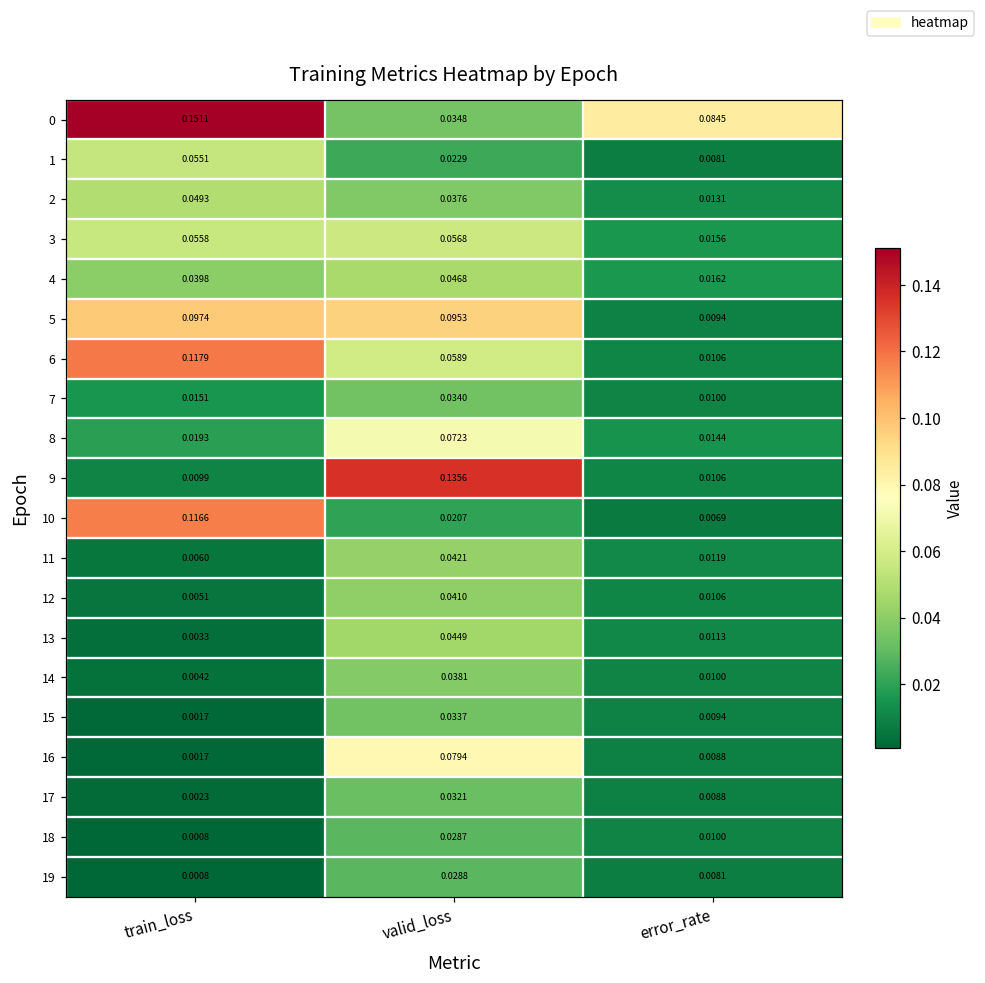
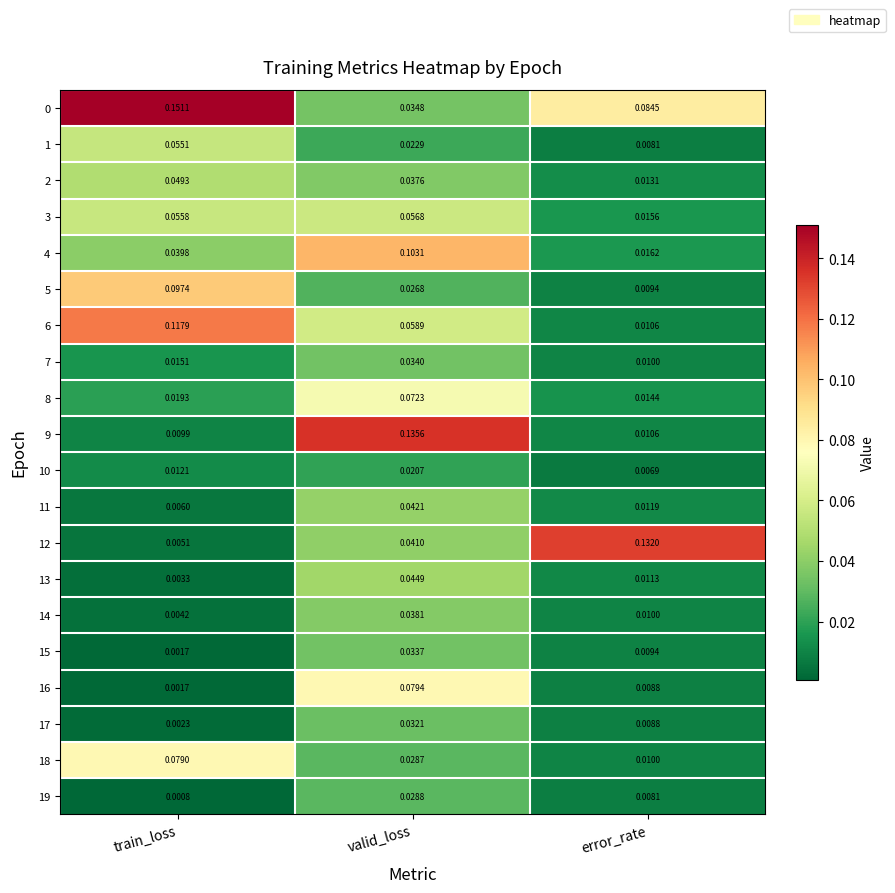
  {
    "0": {
      "train_loss": 0.1511,
      "valid_loss": 0.0348,
      "error_rate": 0.0845
    },
    "1": {
      "train_loss": 0.0551,
      "valid_loss": 0.0229,
      "error_rate": 0.0081
    },
    "2": {
      "train_loss": 0.0493,
      "valid_loss": 0.0376,
      "error_rate": 0.0131
    },
    "3": {
      "train_loss": 0.0558,
      "valid_loss": 0.0568,
      "error_rate": 0.0156
    },
    "4": {
      "train_loss": 0.0398,
-     "valid_loss": 0.0468,
+     "valid_loss": 0.1031,
      "error_rate": 0.0162
    },
    "5": {
      "train_loss": 0.0974,
-     "valid_loss": 0.0953,
+     "valid_loss": 0.0268,
      "error_rate": 0.0094
    },
    "6": {
      "train_loss": 0.1179,
      "valid_loss": 0.0589,
      "error_rate": 0.0106
    },
    "7": {
      "train_loss": 0.0151,
      "valid_loss": 0.0340,
      "error_rate": 0.0100
    },
    "8": {
      "train_loss": 0.0193,
      "valid_loss": 0.0723,
      "error_rate": 0.0144
    },
    "9": {
      "train_loss": 0.0099,
      "valid_loss": 0.1356,
      "error_rate": 0.0106
    },
    "10": {
-     "train_loss": 0.1166,
+     "train_loss": 0.0121,
      "valid_loss": 0.0207,
      "error_rate": 0.0069
    },
    "11": {
      "train_loss": 0.0060,
      "valid_loss": 0.0421,
      "error_rate": 0.0119
    },
    "12": {
      "train_loss": 0.0051,
      "valid_loss": 0.0410,
-     "error_rate": 0.0106
+     "error_rate": 0.1320
    },
    "13": {
      "train_loss": 0.0033,
      "valid_loss": 0.0449,
      "error_rate": 0.0113
    },
    "14": {
      "train_loss": 0.0042,
      "valid_loss": 0.0381,
      "error_rate": 0.0100
    },
    "15": {
      "train_loss": 0.0017,
      "valid_loss": 0.0337,
      "error_rate": 0.0094
    },
    "16": {
      "train_loss": 0.0017,
      "valid_loss": 0.0794,
      "error_rate": 0.0088
    },
    "17": {
      "train_loss": 0.0023,
      "valid_loss": 0.0321,
      "error_rate": 0.0088
    },
    "18": {
-     "train_loss": 0.0008,
+     "train_loss": 0.0790,
      "valid_loss": 0.0287,
      "error_rate": 0.0100
    },
    "19": {
      "train_loss": 0.0008,
      "valid_loss": 0.0288,
      "error_rate": 0.0081
    }
  }
